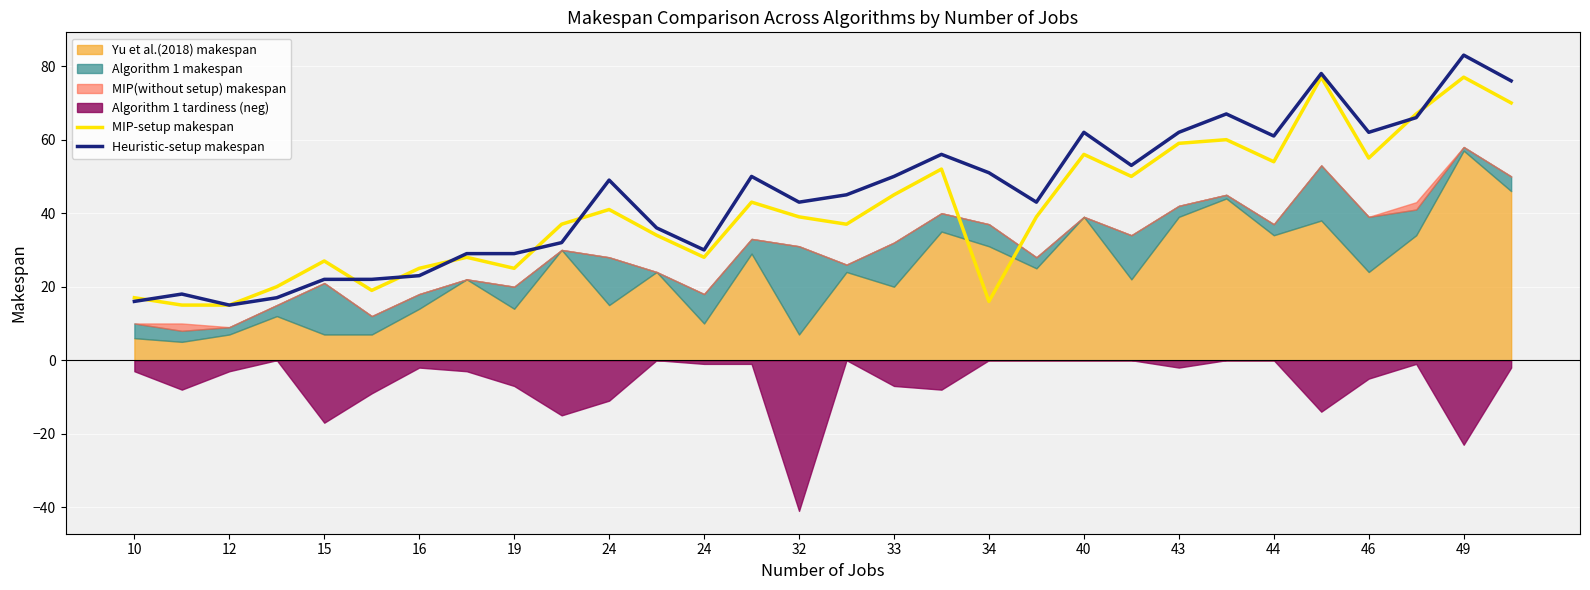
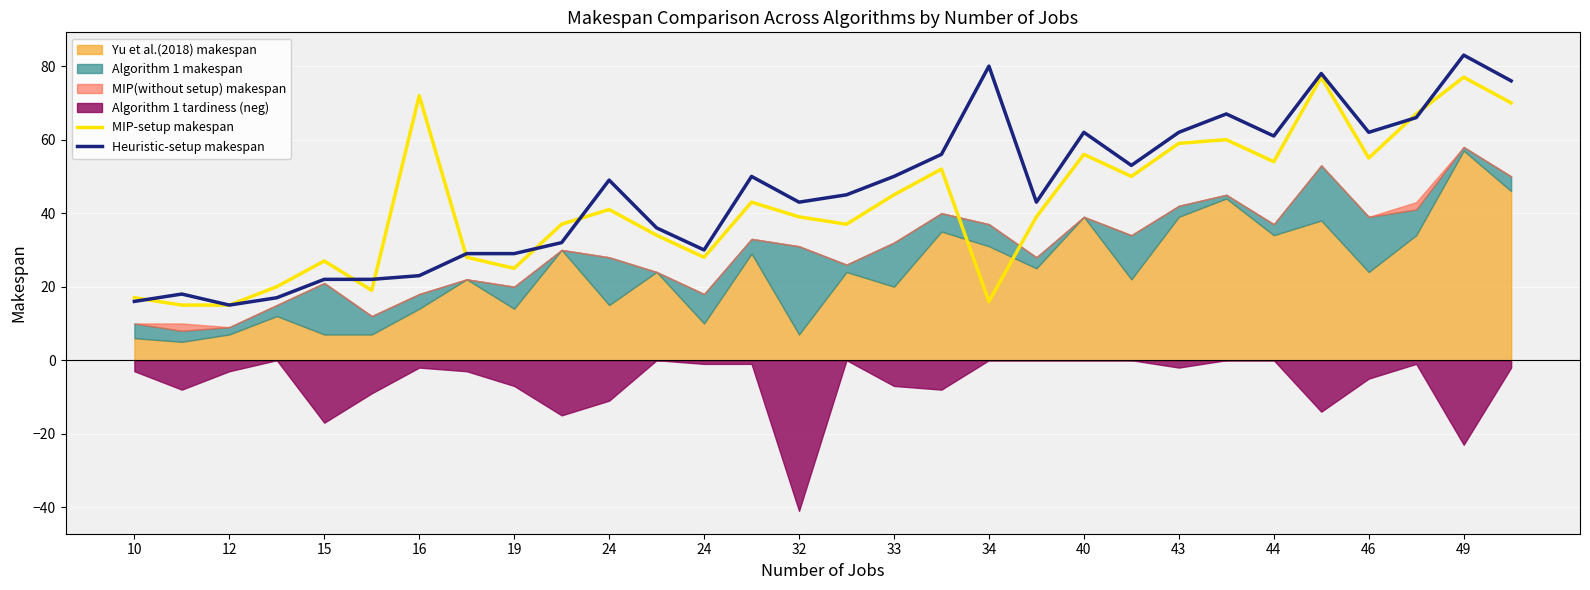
  {
    "MIP-setup makespan": {
      "10": 17,
-     "16": 25,
+     "16": 72,
      "32": 39,
      "33": 45,
      "34": 16,
      "40": 56,
      "43": 59,
      "44": 54,
      "46": 55,
      "49": 77
    },
    "Yu et al.(2018) makespan": {
      "10": 6,
      "12": 7,
      "16": 14,
      "32": 7,
      "33": 20,
      "34": 31,
      "43": 39,
      "44": 34,
      "46": 24,
      "49": 57
    },
    "Heuristic-setup makespan": {
      "10": 16,
      "16": 23,
      "32": 43,
      "33": 50,
-     "34": 51,
+     "34": 80,
      "40": 62,
      "43": 62,
      "44": 61,
      "46": 62,
      "49": 83
    }
  }
